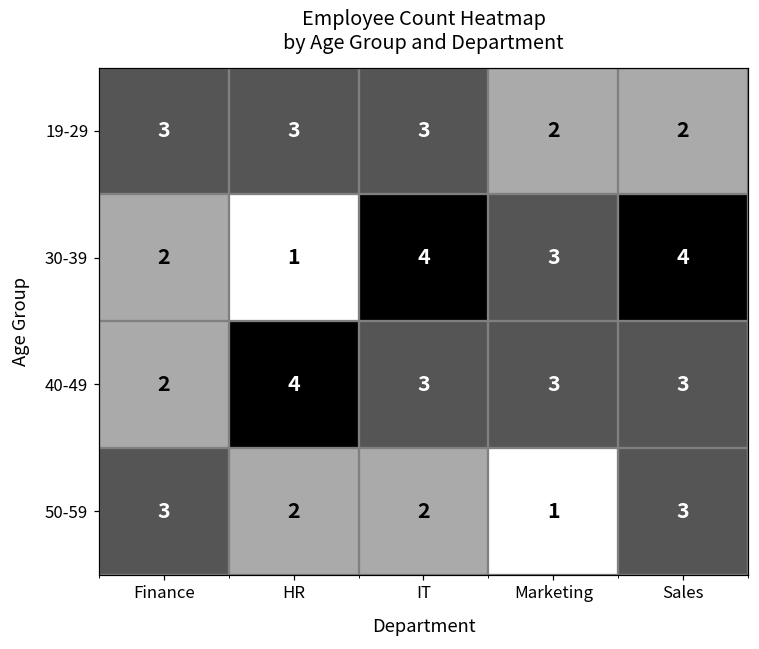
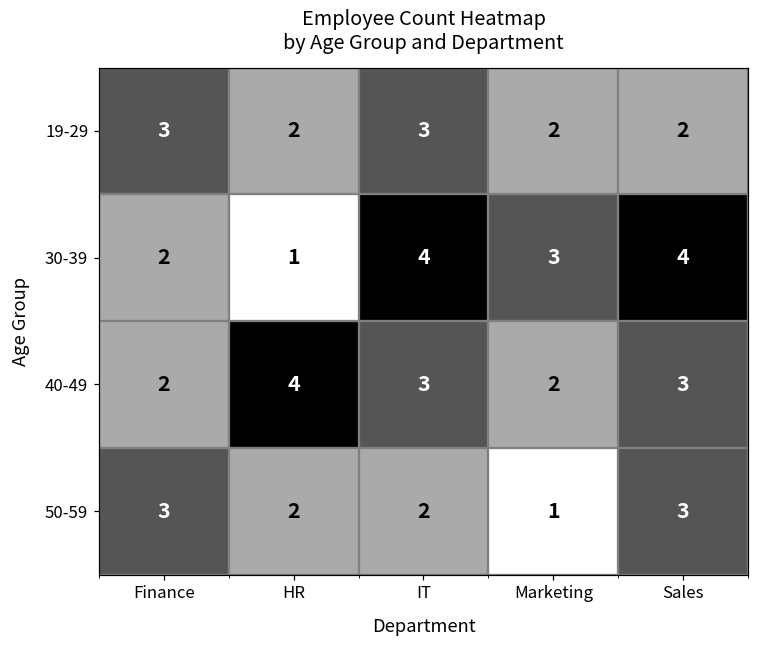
  {
    "19-29": {
      "Finance": 3,
-     "HR": 3,
+     "HR": 2,
      "IT": 3,
      "Marketing": 2,
      "Sales": 2
    },
    "30-39": {
      "Finance": 2,
      "HR": 1,
      "IT": 4,
      "Marketing": 3,
      "Sales": 4
    },
    "40-49": {
      "Finance": 2,
      "HR": 4,
      "IT": 3,
-     "Marketing": 3,
+     "Marketing": 2,
      "Sales": 3
    },
    "50-59": {
      "Finance": 3,
      "HR": 2,
      "IT": 2,
      "Marketing": 1,
      "Sales": 3
    }
  }
